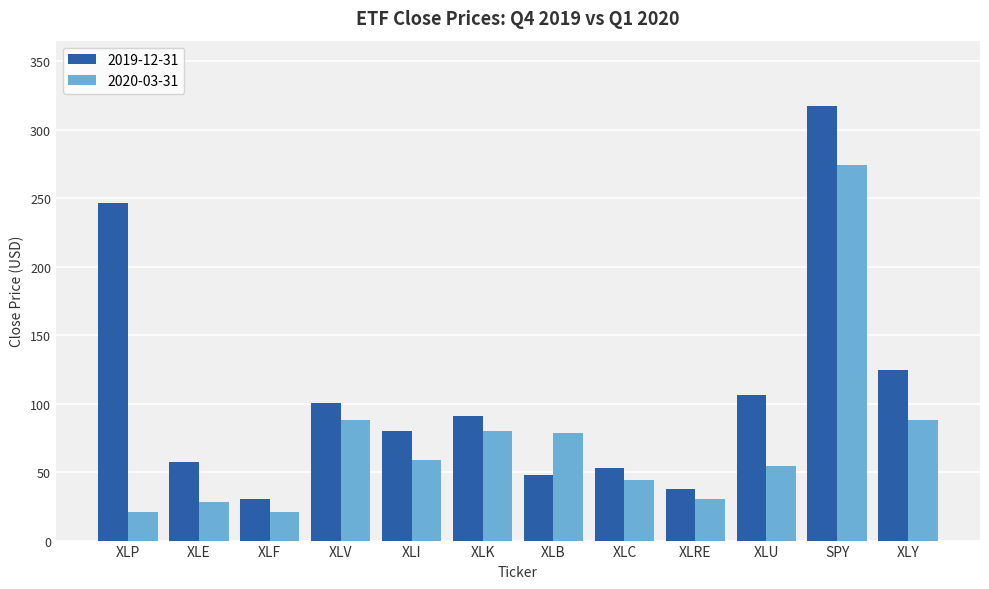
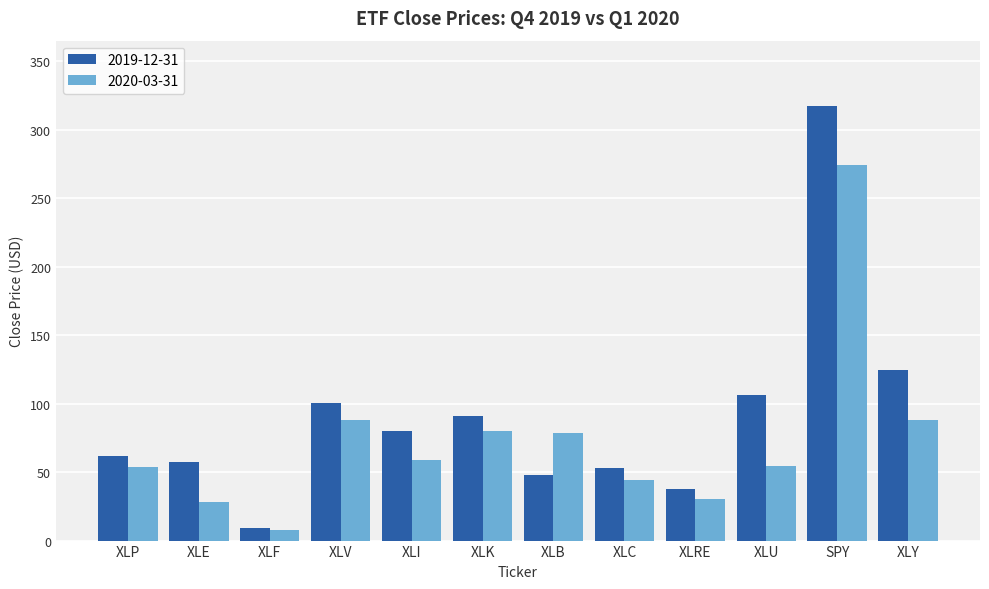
  {
    "2019-12-31": {
-     "XLP": 247,
+     "XLP": 62,
      "XLE": 57,
-     "XLF": 30,
+     "XLF": 9,
      "XLV": 101,
      "XLI": 80,
      "XLK": 91,
      "XLB": 48,
      "XLC": 53,
      "XLRE": 38,
      "XLU": 106,
      "SPY": 317,
      "XLY": 124
    },
    "2020-03-31": {
-     "XLP": 21,
+     "XLP": 54,
      "XLE": 28,
-     "XLF": 21,
+     "XLF": 7,
      "XLV": 88,
      "XLI": 59,
      "XLK": 80,
      "XLB": 78,
      "XLC": 44,
      "XLRE": 31,
      "XLU": 54,
      "SPY": 274,
      "XLY": 88
    }
  }
